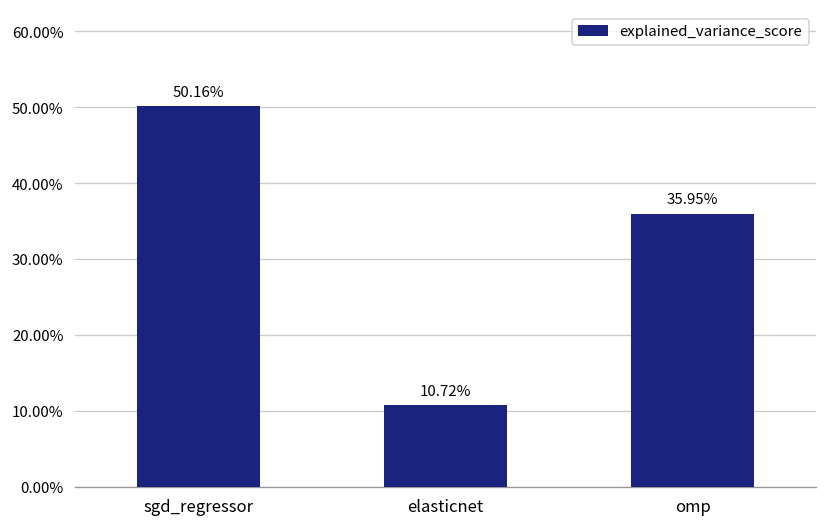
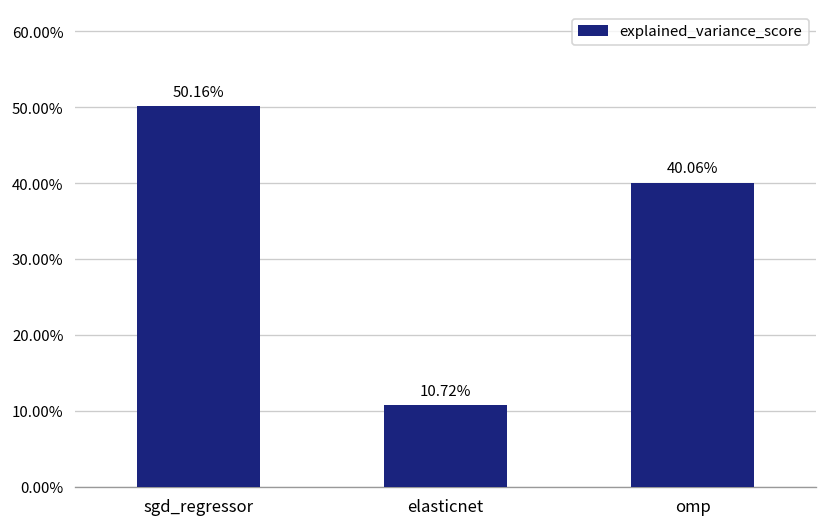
  {
    "sgd_regressor": "50.16%",
    "elasticnet": "10.72%",
-   "omp": "35.95%"
+   "omp": "40.06%"
  }
